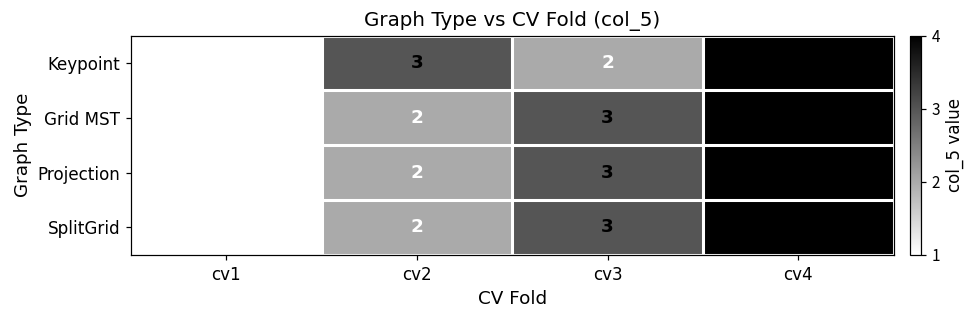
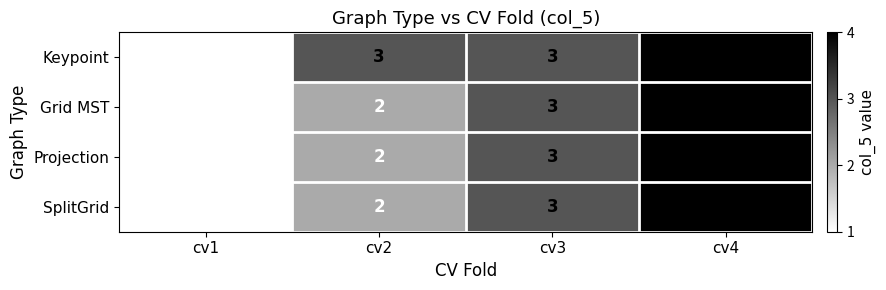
  {
    "Keypoint": {
      "cv2": 3,
-     "cv3": 2
+     "cv3": 3
    },
    "Grid MST": {
      "cv2": 2,
      "cv3": 3
    },
    "Projection": {
      "cv2": 2,
      "cv3": 3
    },
    "SplitGrid": {
      "cv2": 2,
      "cv3": 3
    }
  }
